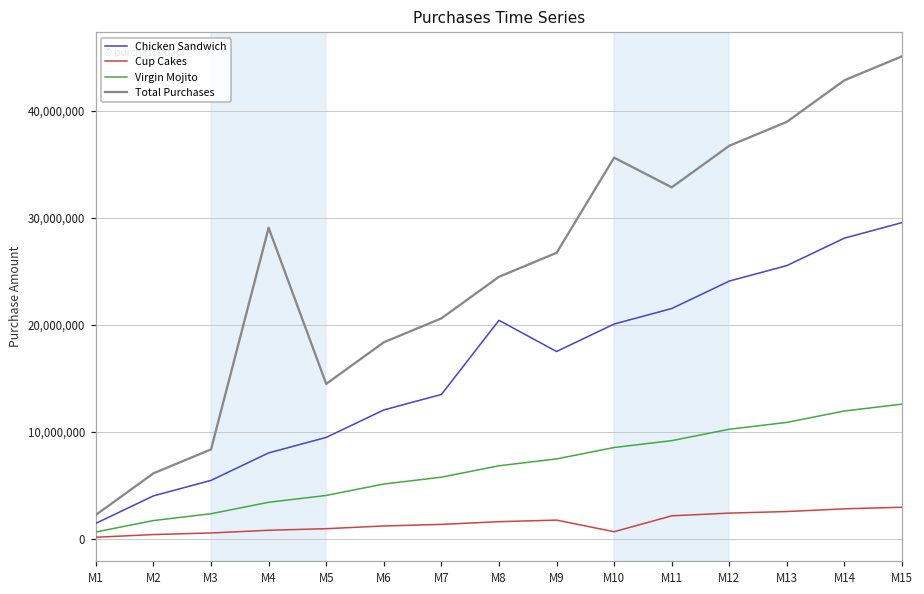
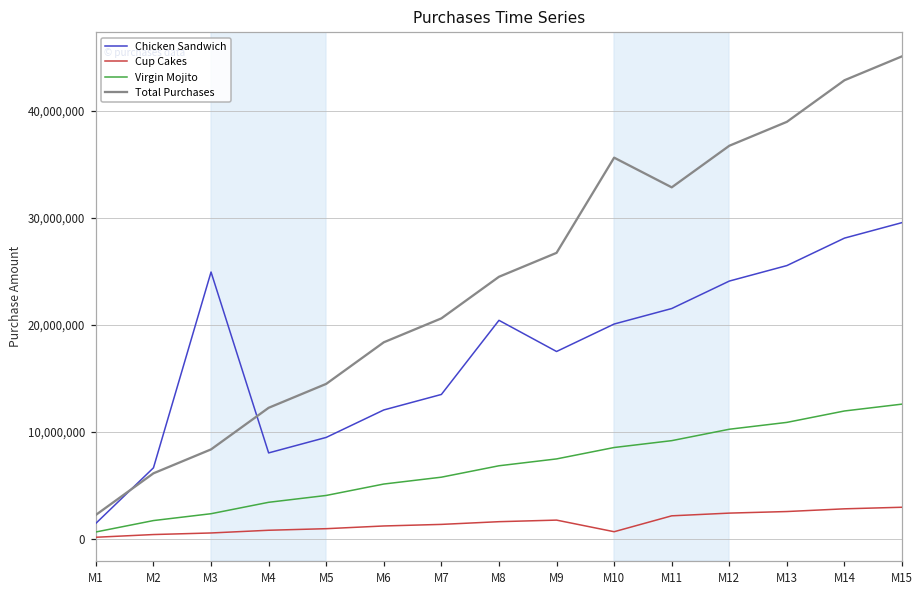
  {
    "Chicken Sandwich": {
      "M1": "1,000,000",
-     "M2": "4,000,000",
-     "M3": "5,000,000",
+     "M2": "7,000,000",
+     "M3": "25,000,000",
      "M4": "8,000,000",
      "M5": "9,000,000",
      "M6": "12,000,000",
      "M7": "13,000,000",
      "M8": "20,000,000",
      "M9": "18,000,000",
      "M10": "20,000,000",
      "M11": "22,000,000",
      "M12": "24,000,000",
      "M13": "26,000,000",
      "M14": "28,000,000",
      "M15": "30,000,000"
    },
    "Cup Cakes": {
      "M1": "0",
      "M2": "0",
      "M3": "1,000,000",
      "M4": "1,000,000",
      "M5": "1,000,000",
      "M6": "1,000,000",
      "M7": "1,000,000",
      "M8": "2,000,000",
      "M9": "2,000,000",
      "M10": "1,000,000",
      "M11": "2,000,000",
      "M12": "2,000,000",
      "M13": "3,000,000",
      "M14": "3,000,000",
      "M15": "3,000,000"
    },
    "Virgin Mojito": {
      "M1": "1,000,000",
      "M2": "2,000,000",
      "M3": "2,000,000",
      "M4": "3,000,000",
      "M5": "4,000,000",
      "M6": "5,000,000",
      "M7": "6,000,000",
      "M8": "7,000,000",
      "M9": "7,000,000",
      "M10": "9,000,000",
      "M11": "9,000,000",
      "M12": "10,000,000",
      "M13": "11,000,000",
      "M14": "12,000,000",
      "M15": "13,000,000"
    },
    "Total Purchases": {
      "M1": "2,000,000",
      "M2": "6,000,000",
      "M3": "8,000,000",
-     "M4": "29,000,000",
+     "M4": "12,000,000",
      "M5": "14,000,000",
      "M6": "18,000,000",
      "M7": "21,000,000",
      "M8": "24,000,000",
      "M9": "27,000,000",
      "M10": "36,000,000",
      "M11": "33,000,000",
      "M12": "37,000,000",
      "M13": "39,000,000",
      "M14": "43,000,000",
      "M15": "45,000,000"
    }
  }
